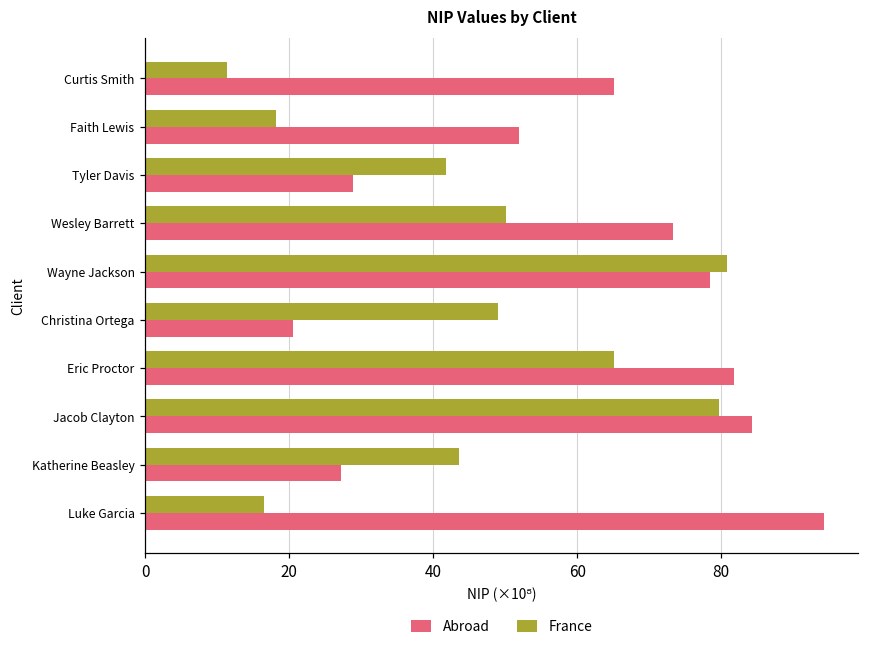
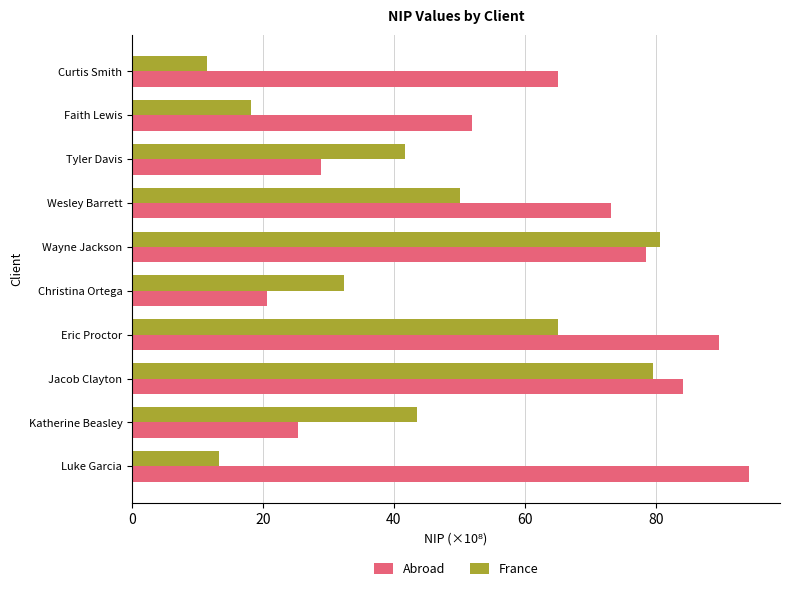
  {
    "Abroad": {
      "Curtis Smith": 65,
      "Faith Lewis": 52,
      "Tyler Davis": 29,
      "Wesley Barrett": 73,
      "Wayne Jackson": 78,
      "Christina Ortega": 21,
-     "Eric Proctor": 82,
+     "Eric Proctor": 90,
      "Jacob Clayton": 84,
-     "Katherine Beasley": 27,
+     "Katherine Beasley": 25,
      "Luke Garcia": 94
    },
    "France": {
      "Curtis Smith": 11,
      "Faith Lewis": 18,
      "Tyler Davis": 42,
      "Wesley Barrett": 50,
      "Wayne Jackson": 81,
-     "Christina Ortega": 49,
+     "Christina Ortega": 32,
      "Eric Proctor": 65,
      "Jacob Clayton": 80,
      "Katherine Beasley": 44,
-     "Luke Garcia": 17
+     "Luke Garcia": 13
    }
  }
